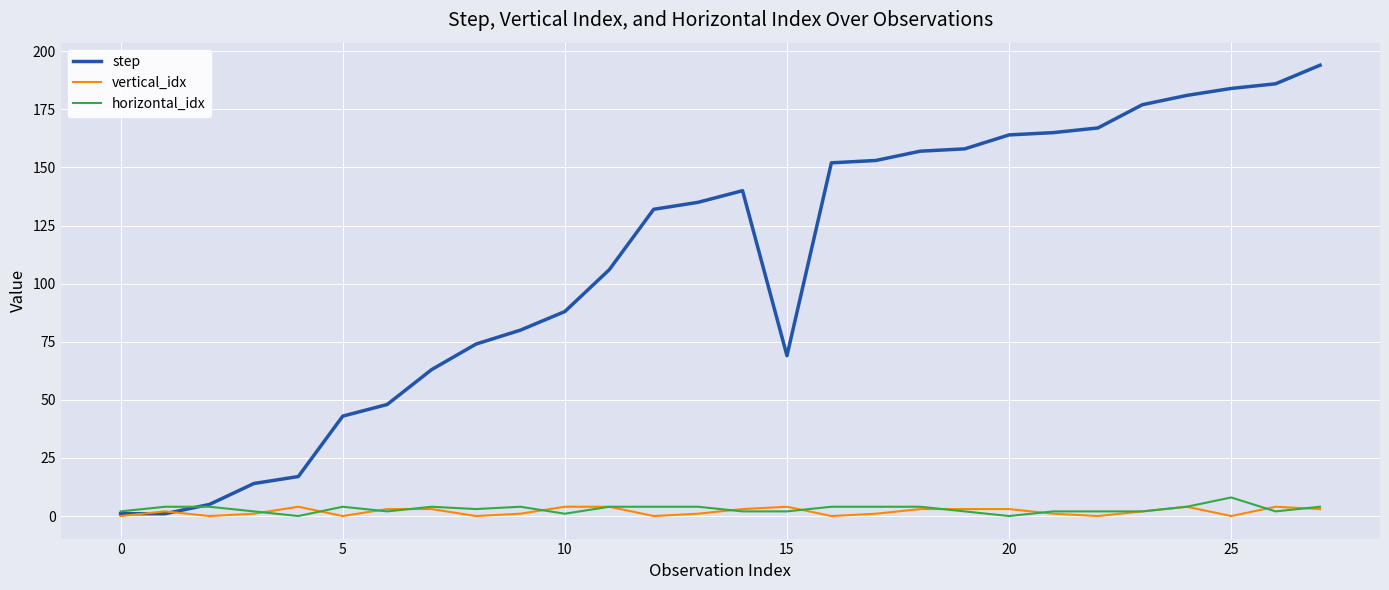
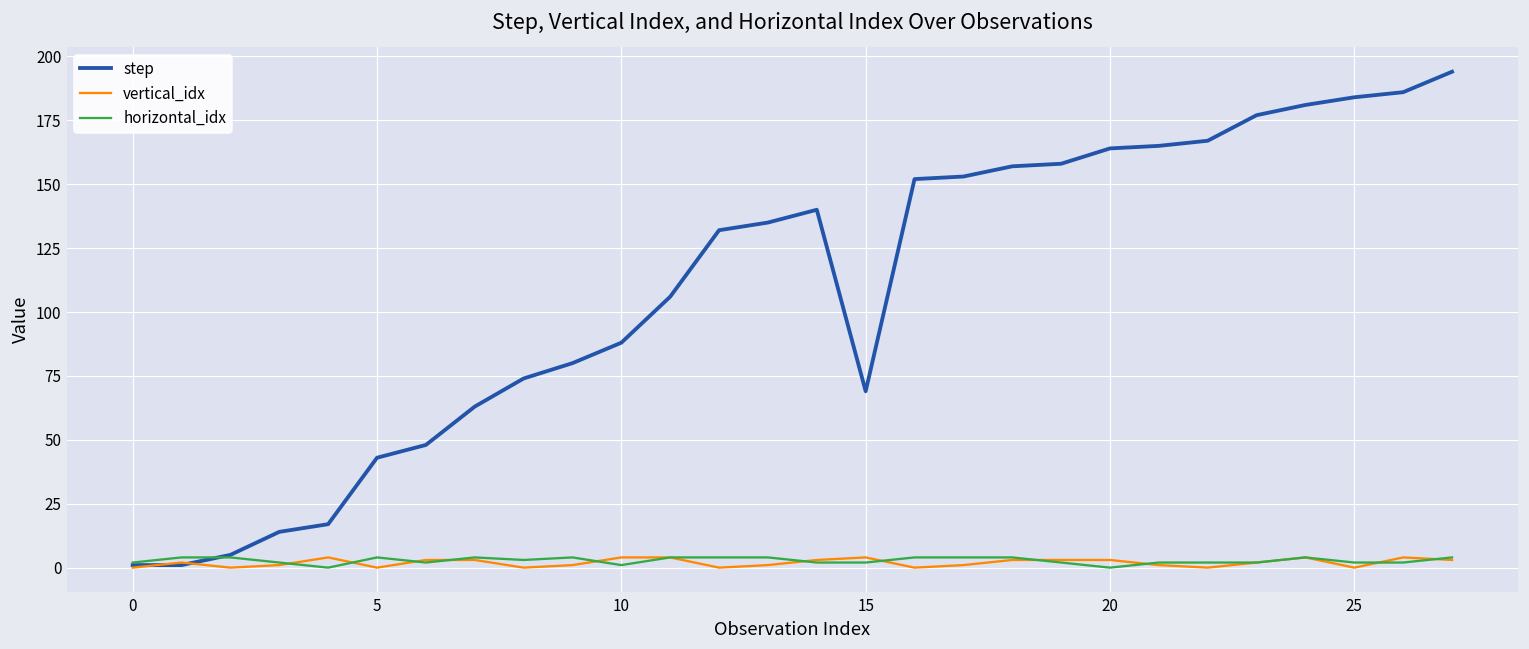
  {
    "step": {
      "5": 43,
      "10": 88,
      "15": 69,
      "20": 164,
      "25": 184
    },
    "vertical_idx": {
      "5": 0,
      "10": 4,
      "15": 4,
      "20": 3,
      "25": 0
    },
    "horizontal_idx": {
      "5": 4,
      "10": 1,
      "15": 2,
      "20": 0,
-     "25": 8
+     "25": 2
    }
  }
